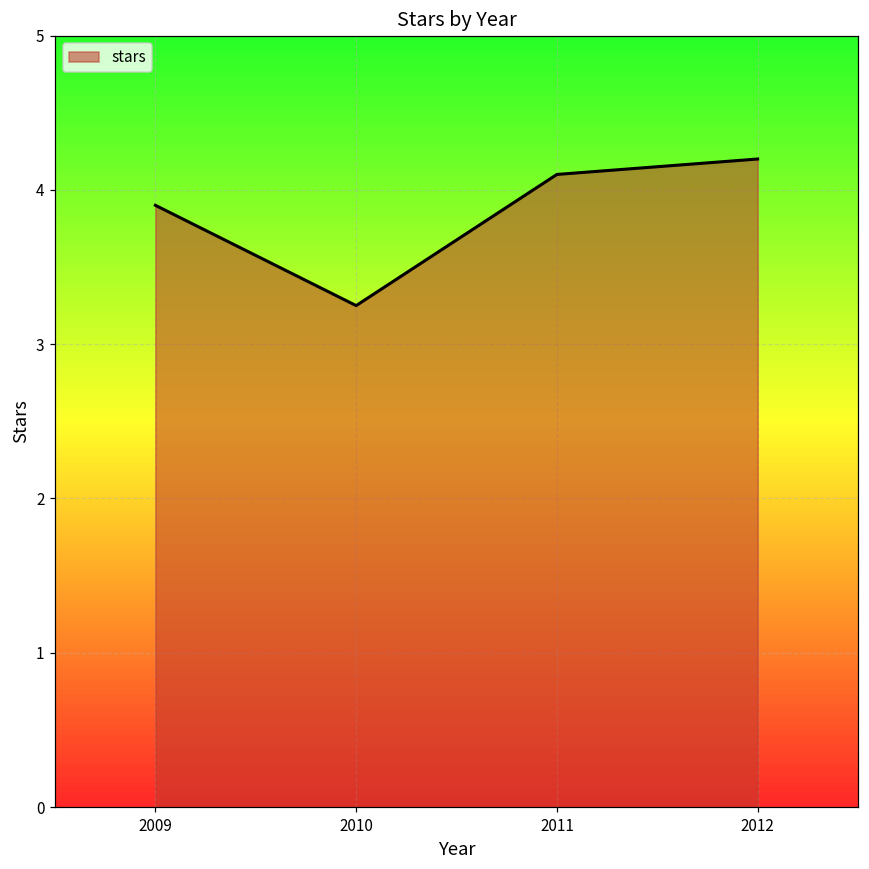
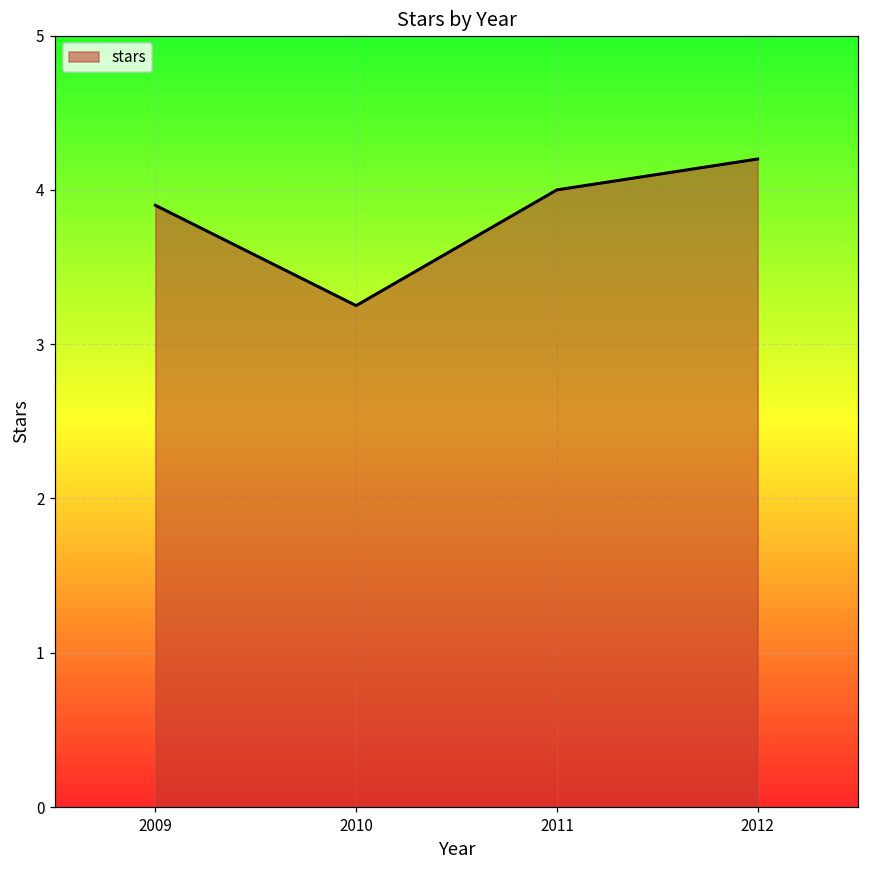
  {
    "2009": 3.9,
    "2010": 3.25,
-   "2011": 4.1,
+   "2011": 4.0,
    "2012": 4.2
  }
